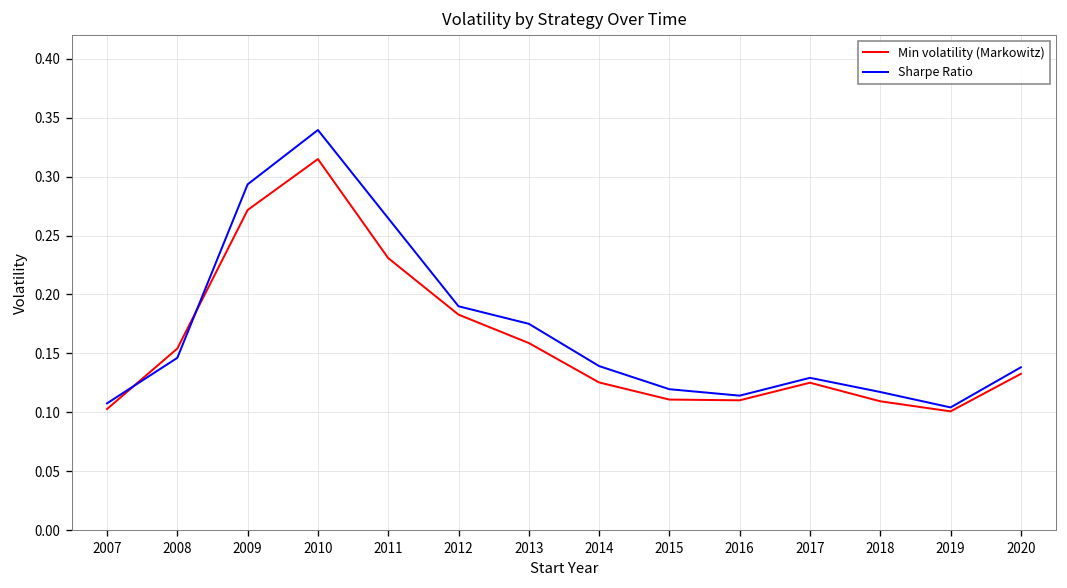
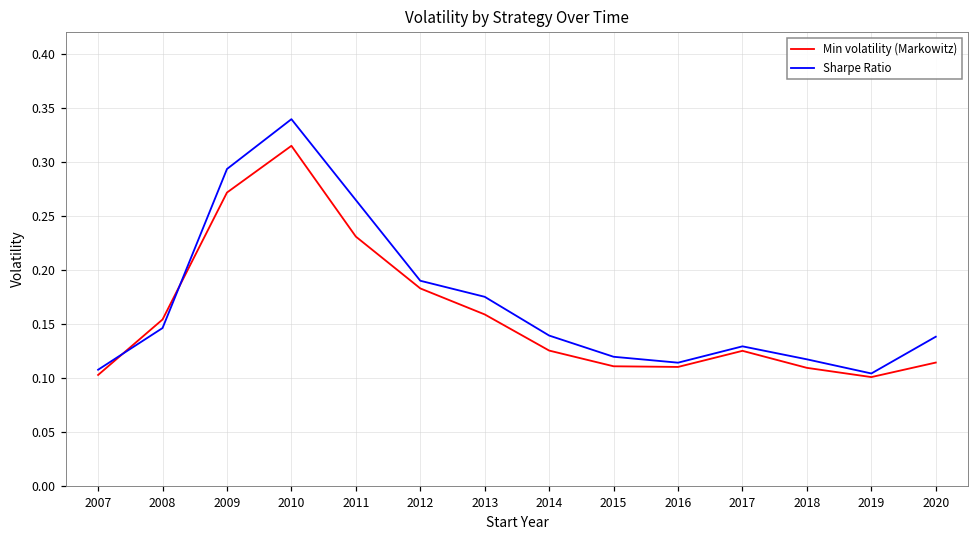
  {
    "Min volatility (Markowitz)": {
      "2007": 0.10,
      "2008": 0.15,
      "2009": 0.27,
      "2010": 0.31,
      "2011": 0.23,
      "2012": 0.18,
      "2013": 0.16,
      "2014": 0.13,
      "2015": 0.11,
      "2016": 0.11,
      "2017": 0.13,
      "2018": 0.11,
      "2019": 0.10,
-     "2020": 0.13
+     "2020": 0.11
    },
    "Sharpe Ratio": {
      "2007": 0.11,
      "2008": 0.15,
      "2009": 0.29,
      "2010": 0.34,
      "2011": 0.26,
      "2012": 0.19,
      "2013": 0.18,
      "2014": 0.14,
      "2015": 0.12,
      "2016": 0.11,
      "2017": 0.13,
      "2018": 0.12,
      "2019": 0.10,
      "2020": 0.14
    }
  }
